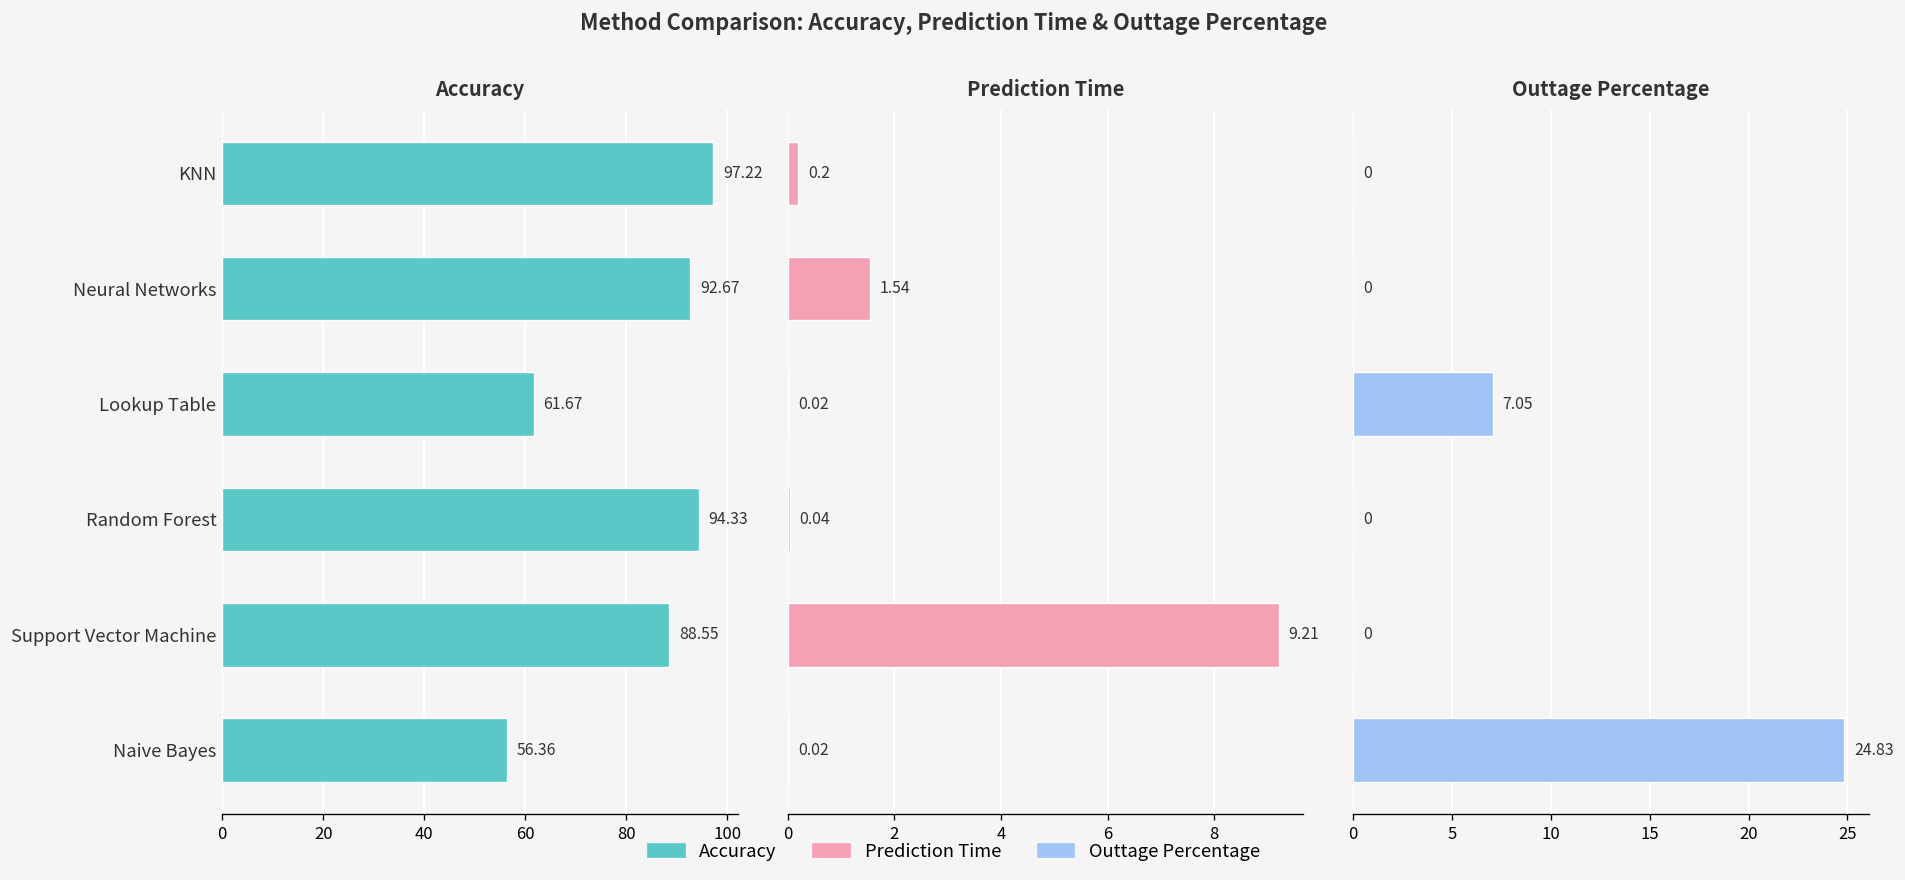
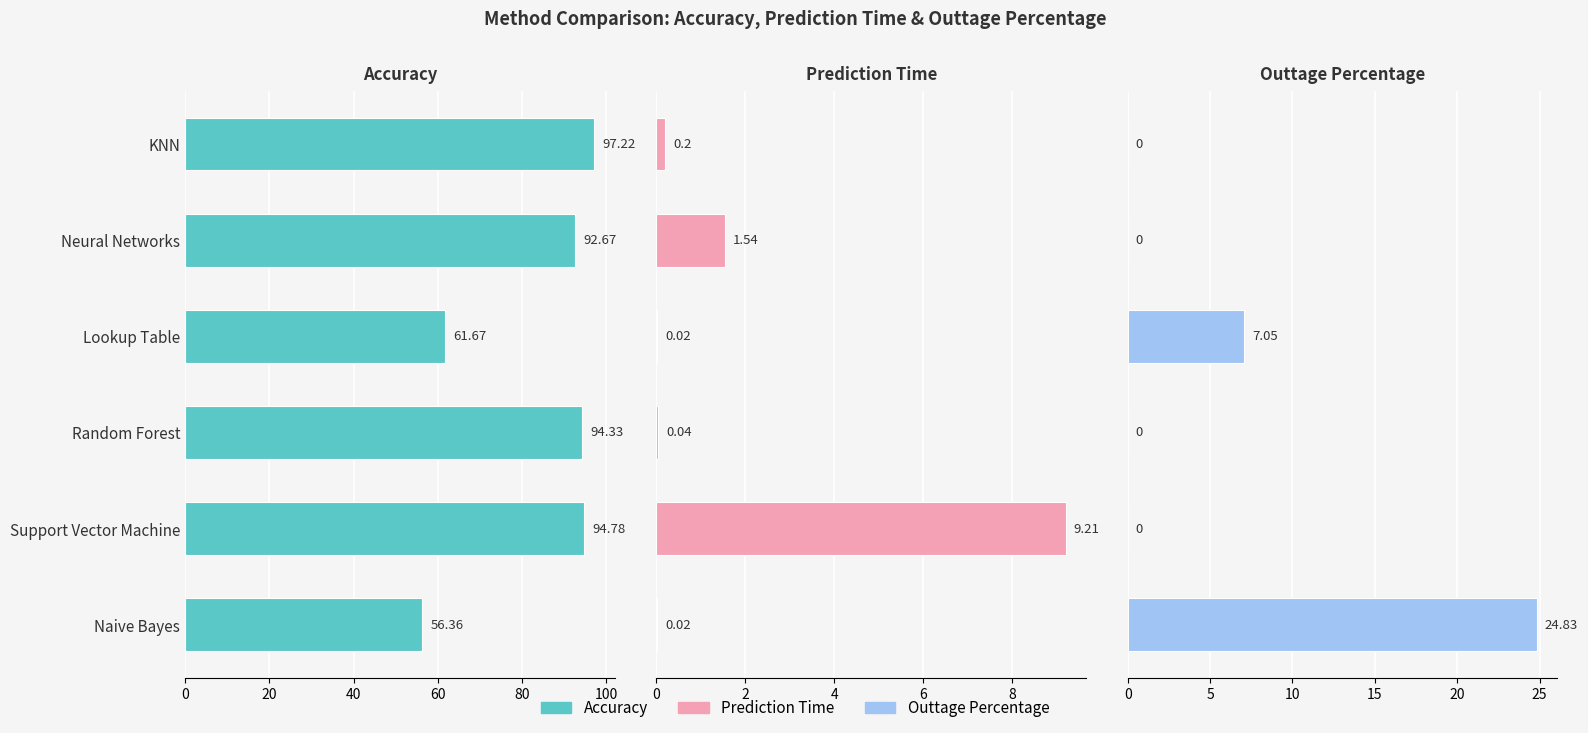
  {
    "Accuracy": {
      "KNN": 97.22,
      "Neural Networks": 92.67,
      "Lookup Table": 61.67,
      "Random Forest": 94.33,
-     "Support Vector Machine": 88.55,
+     "Support Vector Machine": 94.78,
      "Naive Bayes": 56.36
    }
  }
